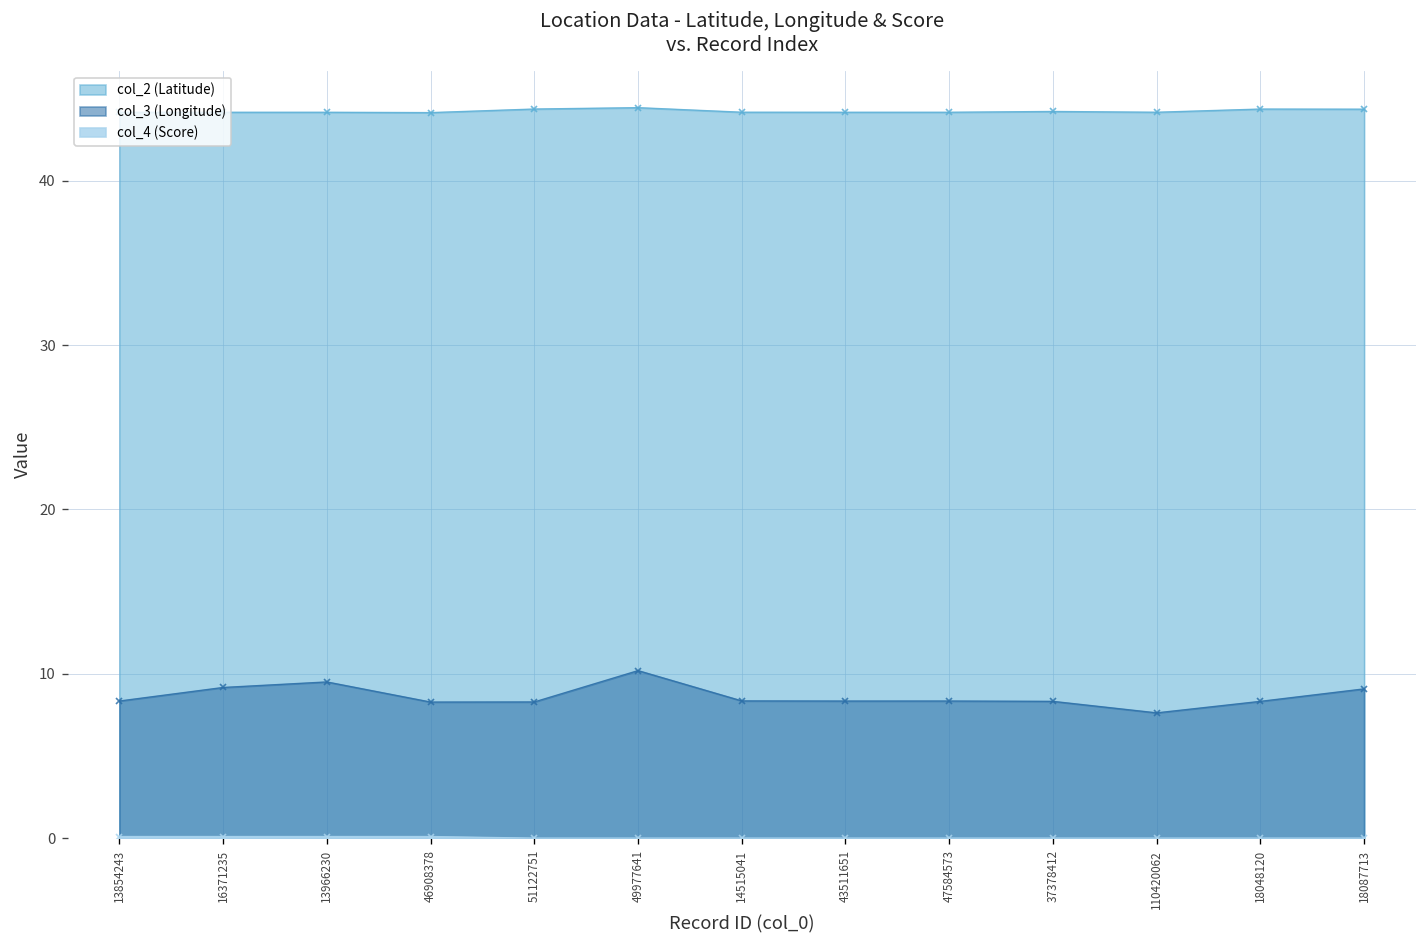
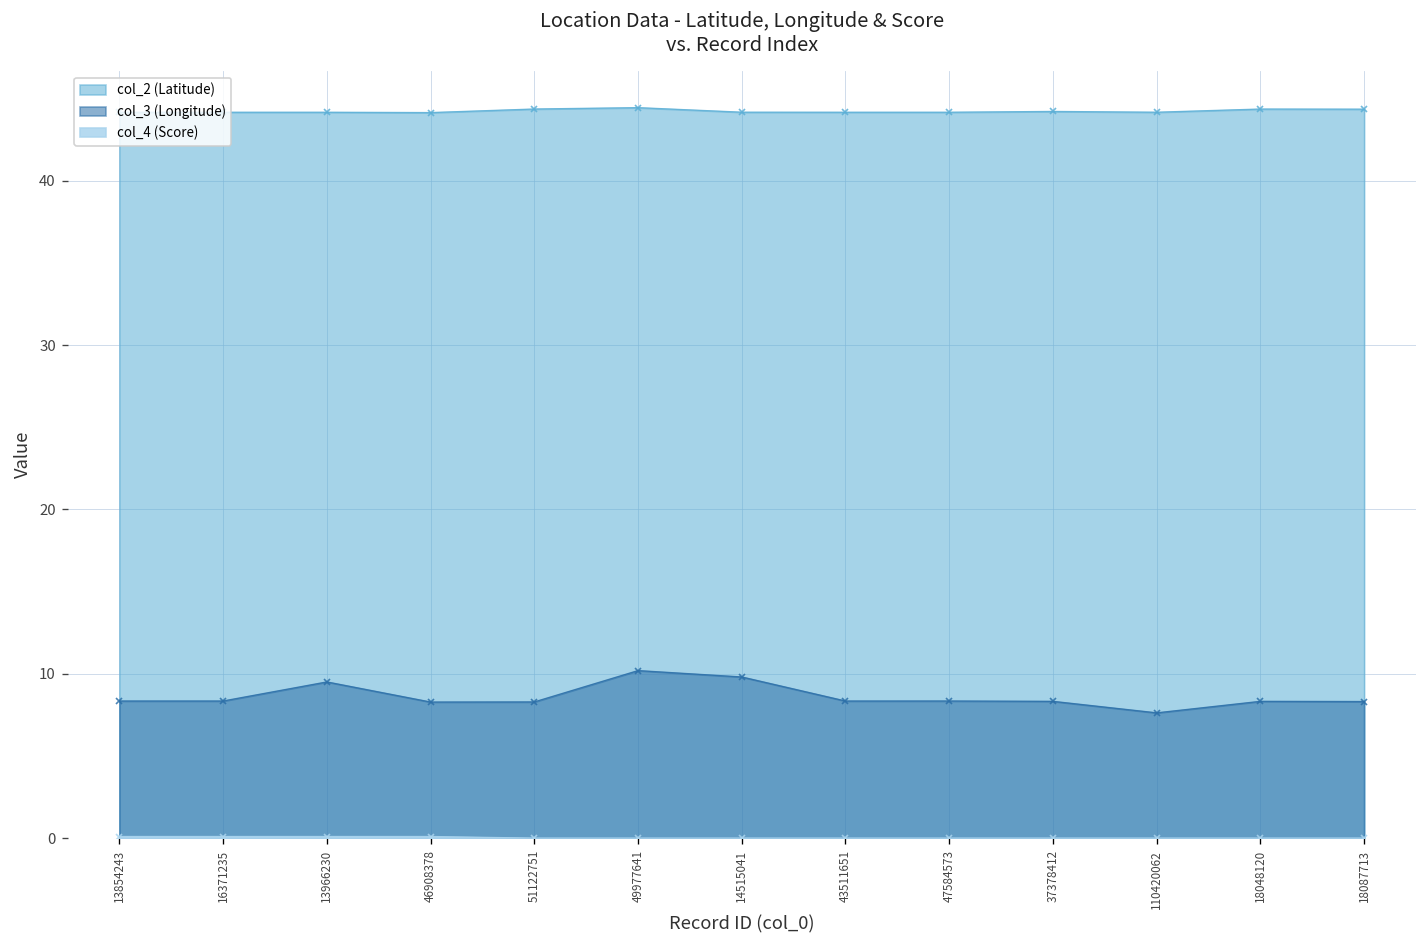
  {
    "col_3 (Longitude)": {
      "13854243": 8.3,
-     "16371235": 9.2,
+     "16371235": 8.3,
      "13966230": 9.5,
      "46908378": 8.3,
      "51122751": 8.3,
      "49977641": 10.2,
-     "14515041": 8.4,
+     "14515041": 9.8,
      "43511651": 8.3,
      "47584573": 8.3,
      "37378412": 8.3,
      "110420062": 7.6,
      "18048120": 8.3,
-     "18087713": 9.1
+     "18087713": 8.3
    }
  }
